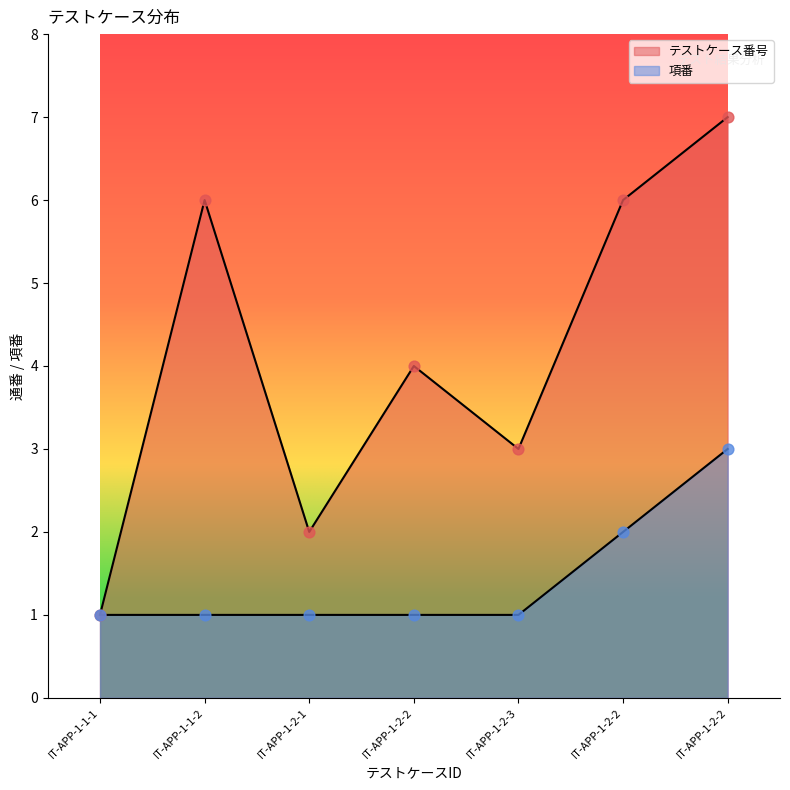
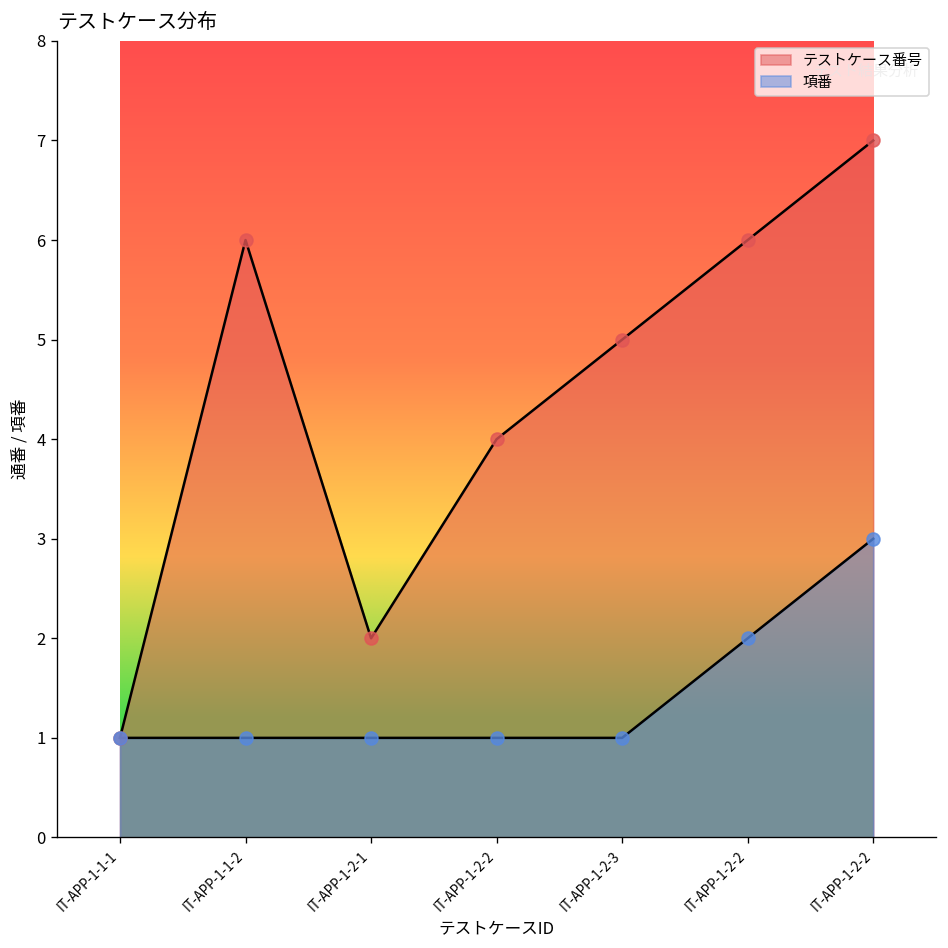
  {
    "テストケース番号": {
      "IT-APP-1-1-2": 6,
      "IT-APP-1-2-1": 2,
-     "IT-APP-1-2-3": 3
+     "IT-APP-1-2-3": 5
    },
    "項番": {
      "IT-APP-1-1-2": 1,
      "IT-APP-1-2-1": 1,
      "IT-APP-1-2-3": 1
    }
  }
